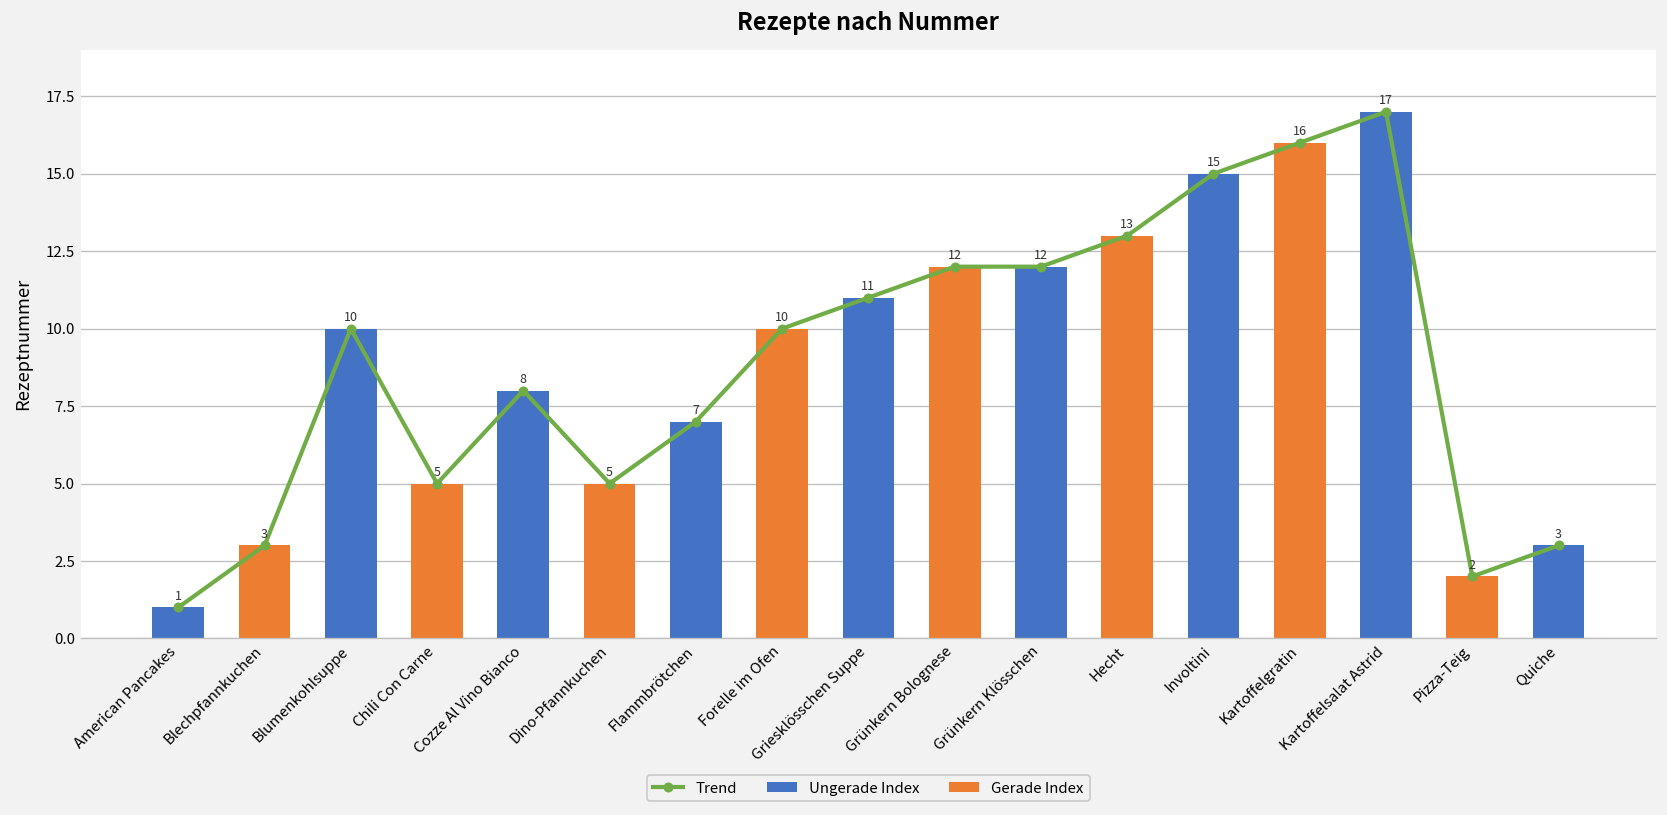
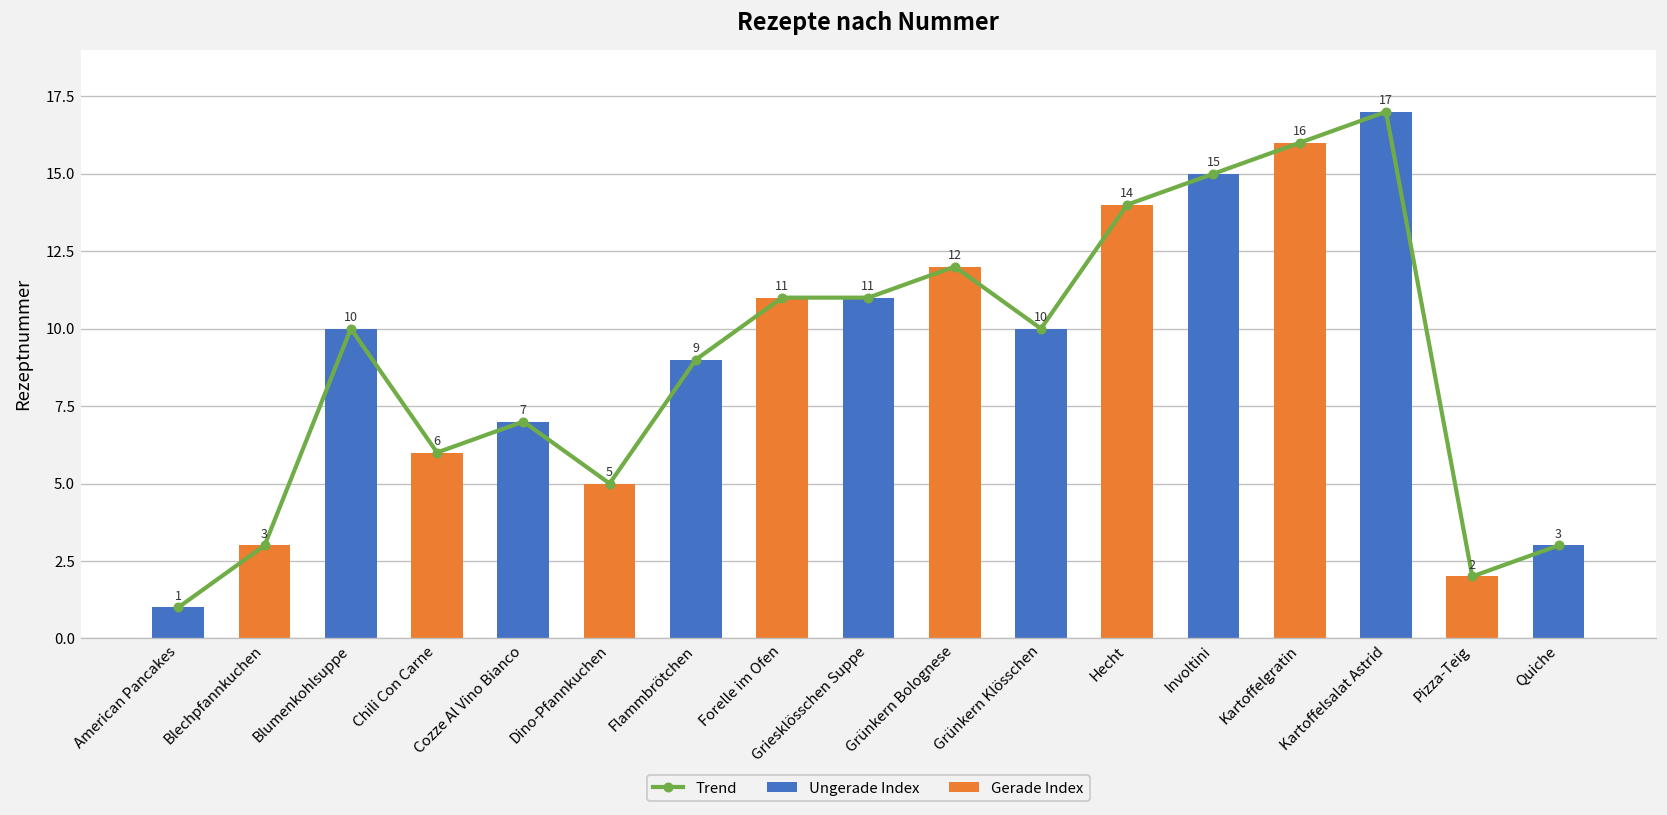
  {
    "Trend": {
      "American Pancakes": 1,
      "Blechpfannkuchen": 3,
      "Blumenkohlsuppe": 10,
-     "Chili Con Carne": 5,
-     "Cozze Al Vino Bianco": 8,
+     "Chili Con Carne": 6,
+     "Cozze Al Vino Bianco": 7,
      "Dino-Pfannkuchen": 5,
-     "Flammbrötchen": 7,
-     "Forelle im Ofen": 10,
+     "Flammbrötchen": 9,
+     "Forelle im Ofen": 11,
      "Griesklösschen Suppe": 11,
      "Grünkern Bolognese": 12,
-     "Grünkern Klösschen": 12,
-     "Hecht": 13,
+     "Grünkern Klösschen": 10,
+     "Hecht": 14,
      "Involtini": 15,
      "Kartoffelgratin": 16,
      "Kartoffelsalat Astrid": 17,
      "Pizza-Teig": 2,
      "Quiche": 3
    }
  }
